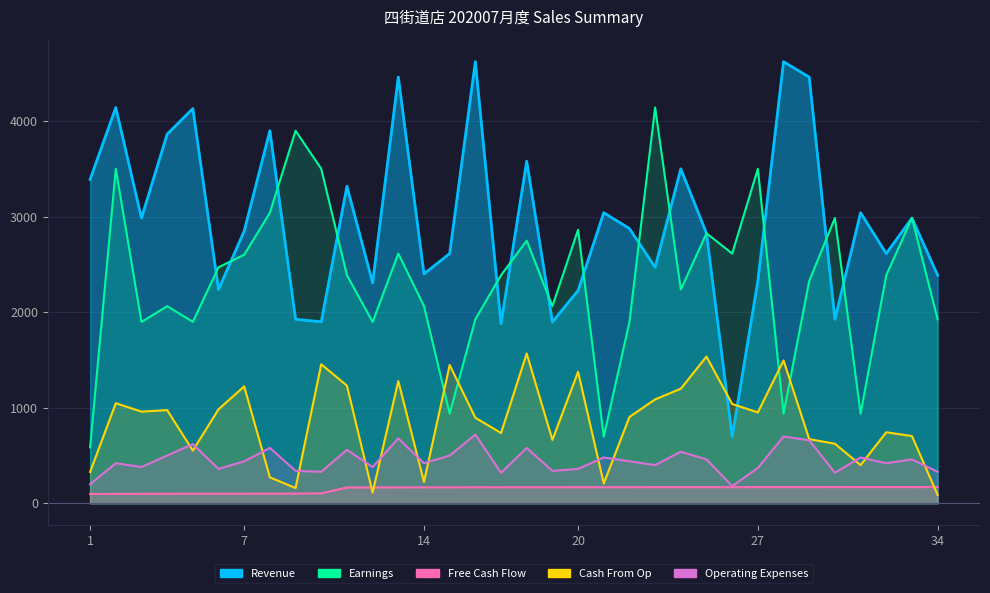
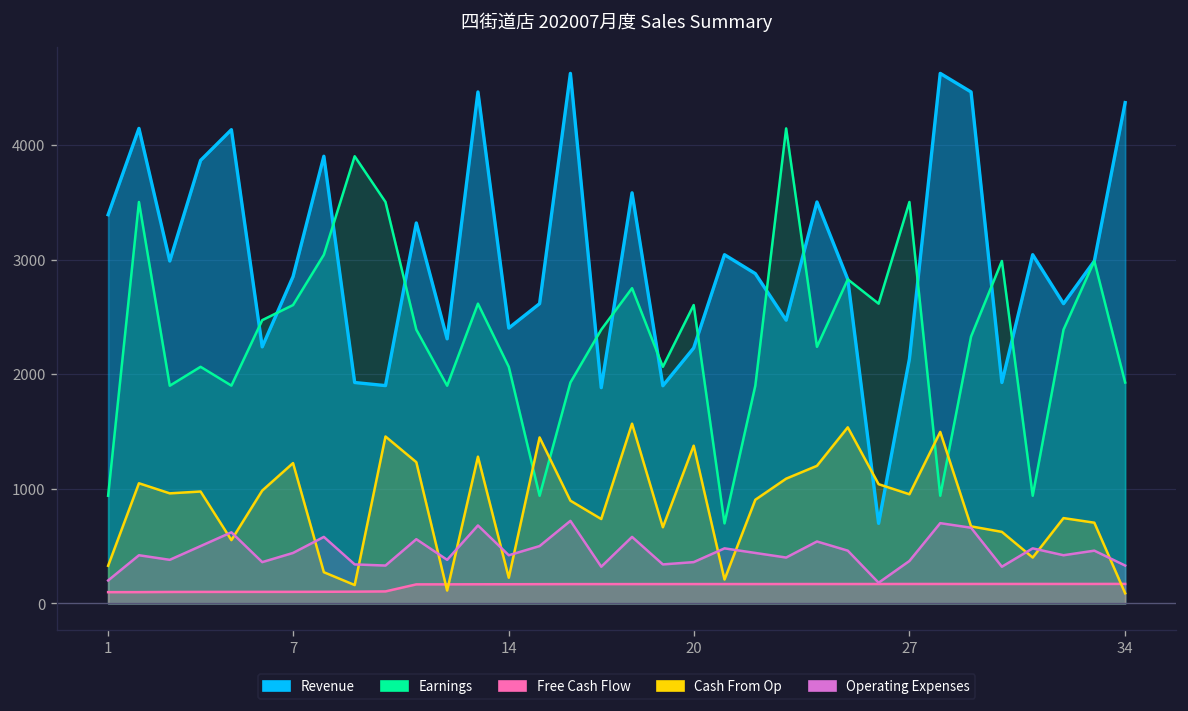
  {
    "Revenue": {
      "1": 3400,
      "7": 2900,
      "14": 2400,
      "20": 2200,
-     "27": 2300,
-     "34": 2400
+     "27": 2100,
+     "34": 4400
    },
    "Earnings": {
-     "1": 600,
+     "1": 900,
      "7": 2600,
      "14": 2100,
-     "20": 2900,
+     "20": 2600,
      "27": 3500,
      "34": 1900
    }
  }
